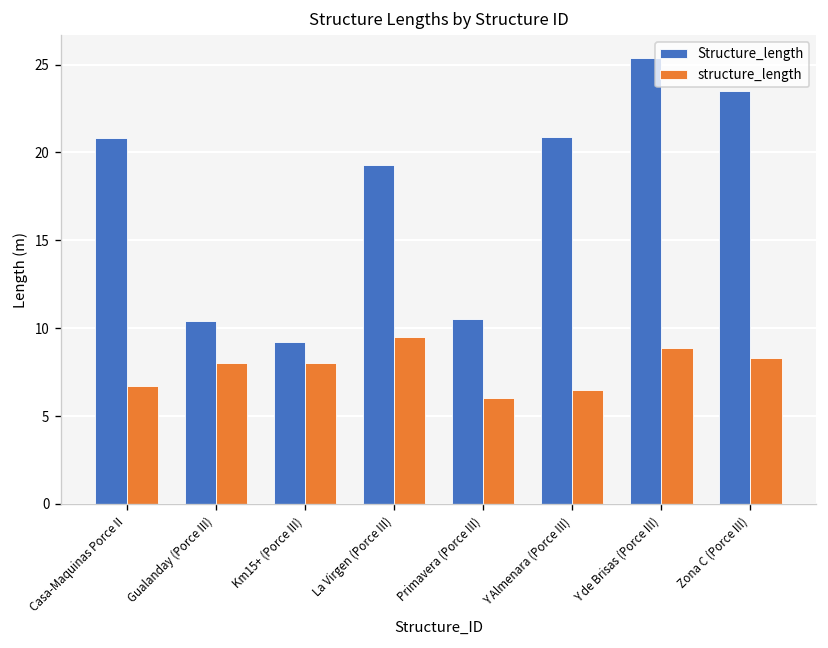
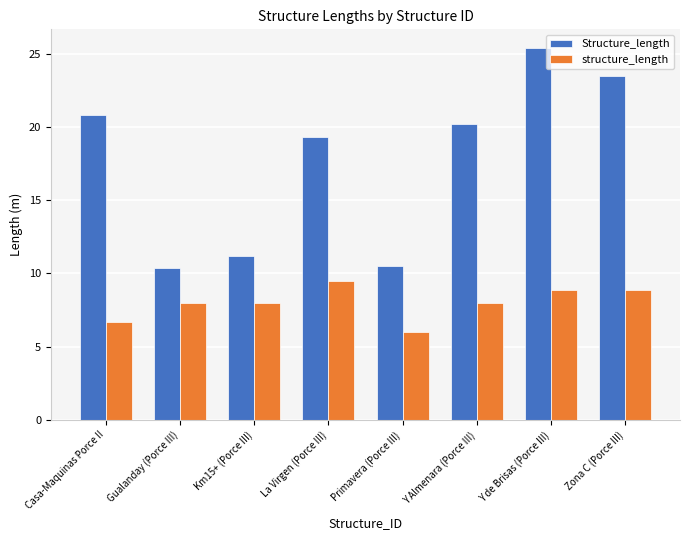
  {
    "Structure_length": {
      "Casa-Maquinas Porce II": 20.8,
      "Gualanday (Porce III)": 10.4,
-     "Km15+ (Porce III)": 9.2,
+     "Km15+ (Porce III)": 11.2,
      "La Virgen (Porce III)": 19.3,
      "Primavera (Porce III)": 10.5,
-     "Y Almenara (Porce III)": 20.9,
+     "Y Almenara (Porce III)": 20.2,
      "Y de Brisas (Porce III)": 25.4,
      "Zona C (Porce III)": 23.5
    },
    "structure_length": {
      "Casa-Maquinas Porce II": 6.7,
      "Gualanday (Porce III)": 8.0,
      "Km15+ (Porce III)": 8.0,
      "La Virgen (Porce III)": 9.5,
      "Primavera (Porce III)": 6.0,
-     "Y Almenara (Porce III)": 6.5,
+     "Y Almenara (Porce III)": 8.0,
      "Y de Brisas (Porce III)": 8.9,
-     "Zona C (Porce III)": 8.3
+     "Zona C (Porce III)": 8.9
    }
  }
